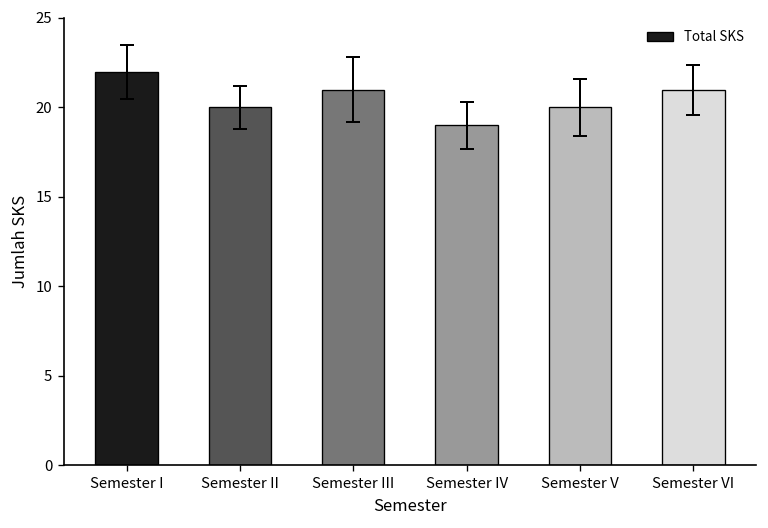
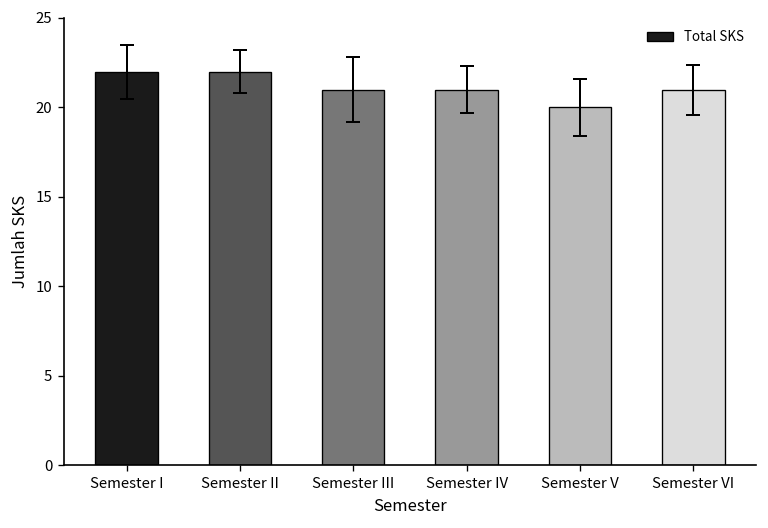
  {
    "Total SKS": {
      "Semester I": 22,
-     "Semester II": 20,
+     "Semester II": 22,
      "Semester III": 21,
-     "Semester IV": 19,
+     "Semester IV": 21,
      "Semester V": 20,
      "Semester VI": 21
    }
  }
